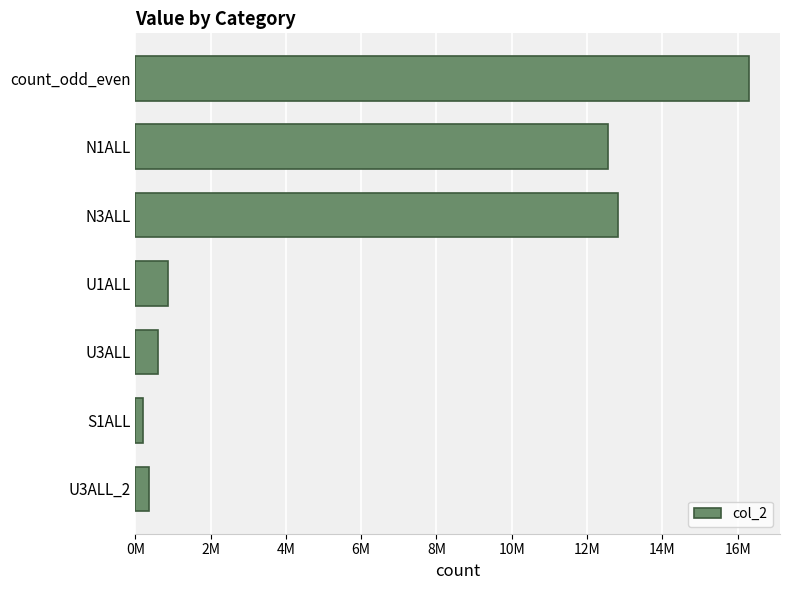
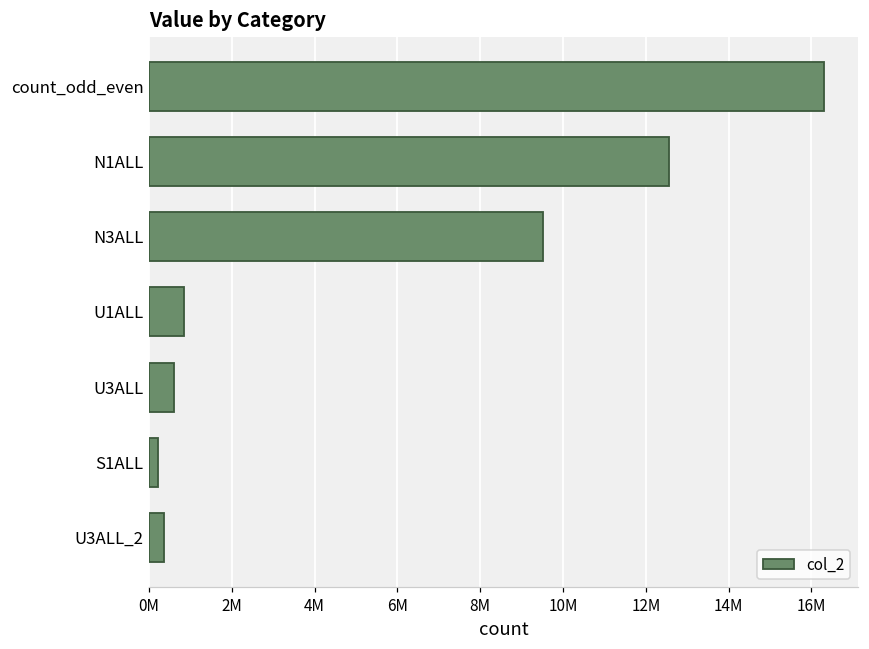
  {
    "count_odd_even": 16300000,
    "N1ALL": 12600000,
-   "N3ALL": 12800000,
+   "N3ALL": 9500000,
    "U1ALL": 900000,
    "U3ALL": 600000,
    "S1ALL": 200000,
    "U3ALL_2": 400000
  }
